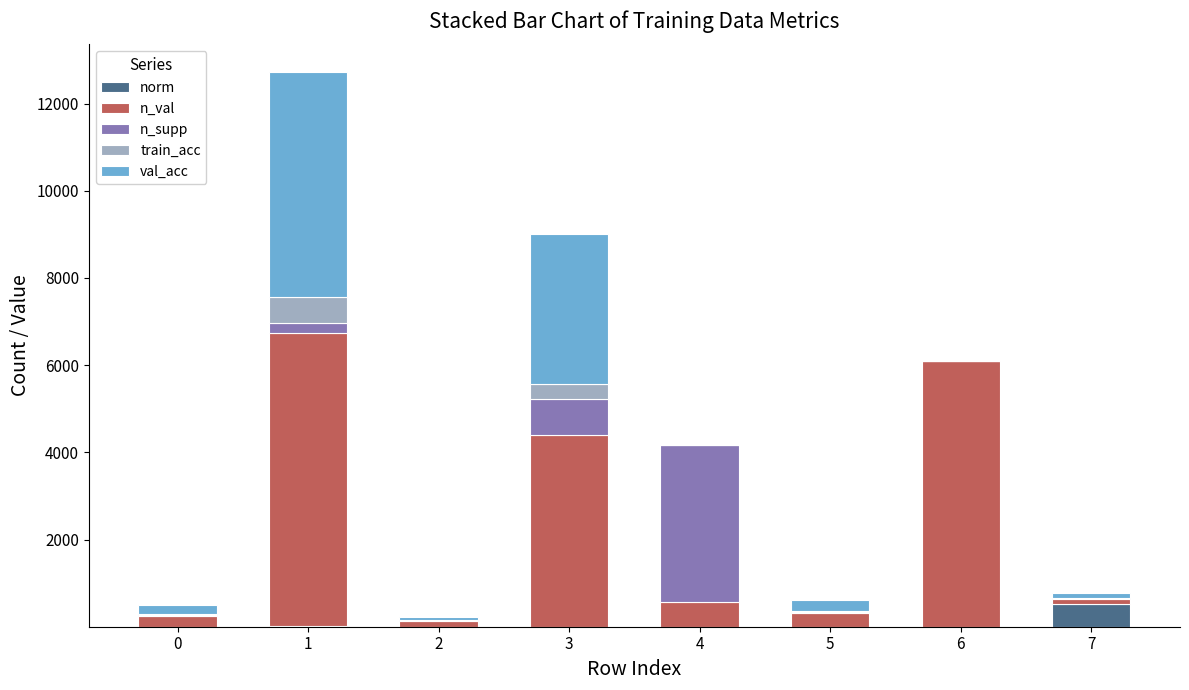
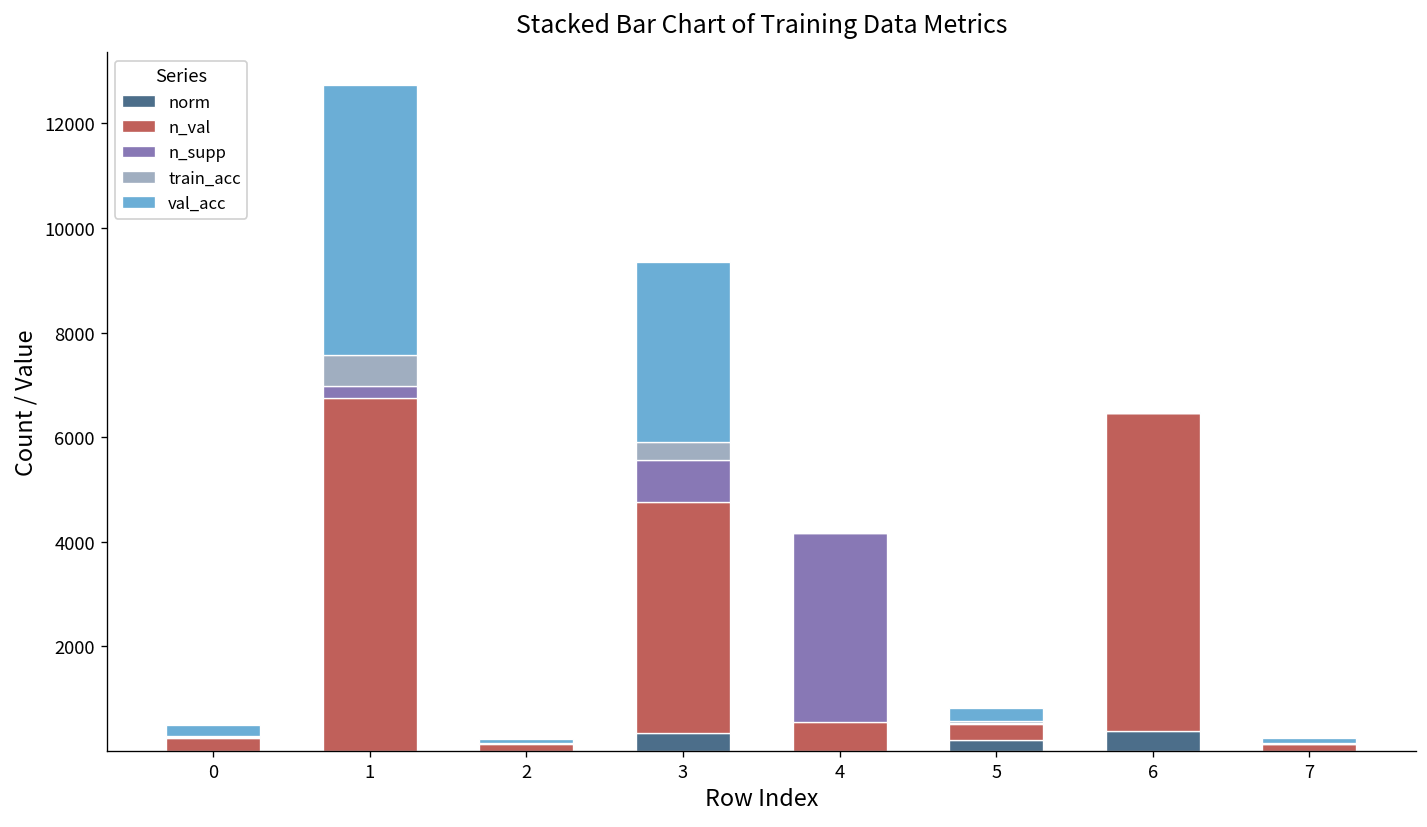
  {
    "norm": {
-     "3": 0,
-     "5": 0,
-     "6": 0,
-     "7": 500
+     "3": 300,
+     "5": 200,
+     "6": 400,
+     "7": 0
    },
    "n_val": {
      "0": 300,
      "1": 6700,
      "2": 100,
      "3": 4400,
      "4": 600,
      "5": 300,
      "6": 6100,
      "7": 100
    },
    "n_supp": {
      "1": 200,
      "3": 800,
      "4": 3600
    }
  }
